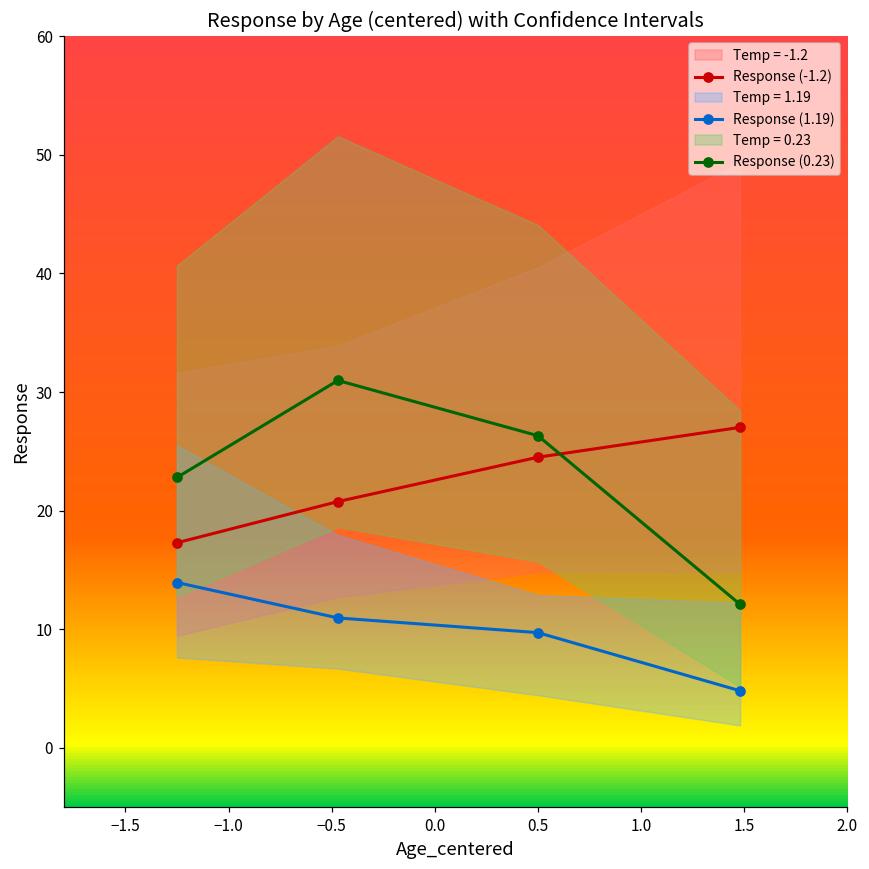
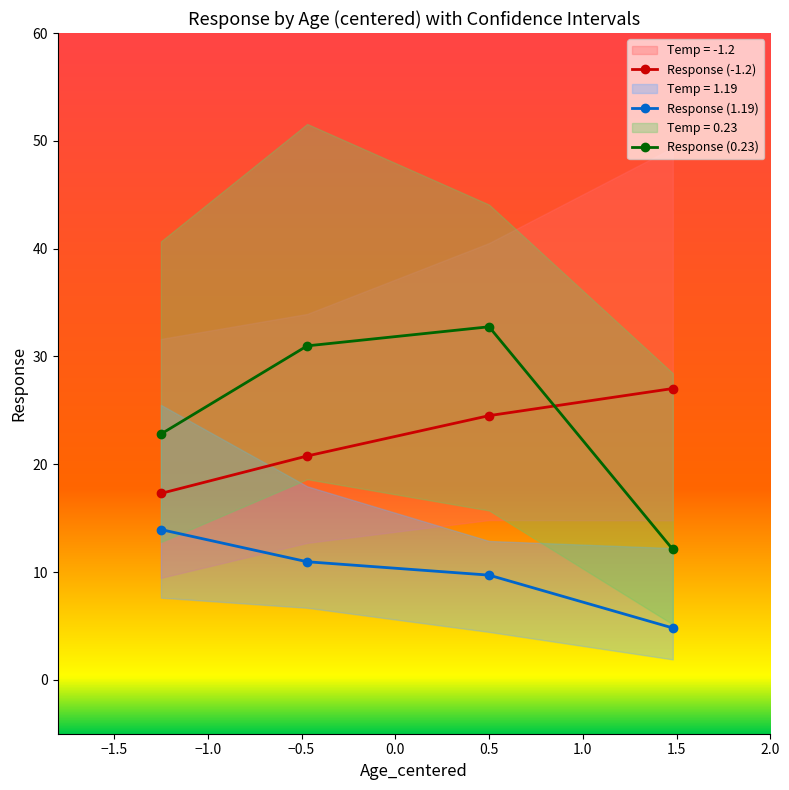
  {
    "Response (-1.2)": {
      "0.5": 24.5
    },
    "Response (1.19)": {
      "0.5": 9.7
    },
    "Response (0.23)": {
-     "0.5": 26.3
+     "0.5": 32.8
    }
  }
